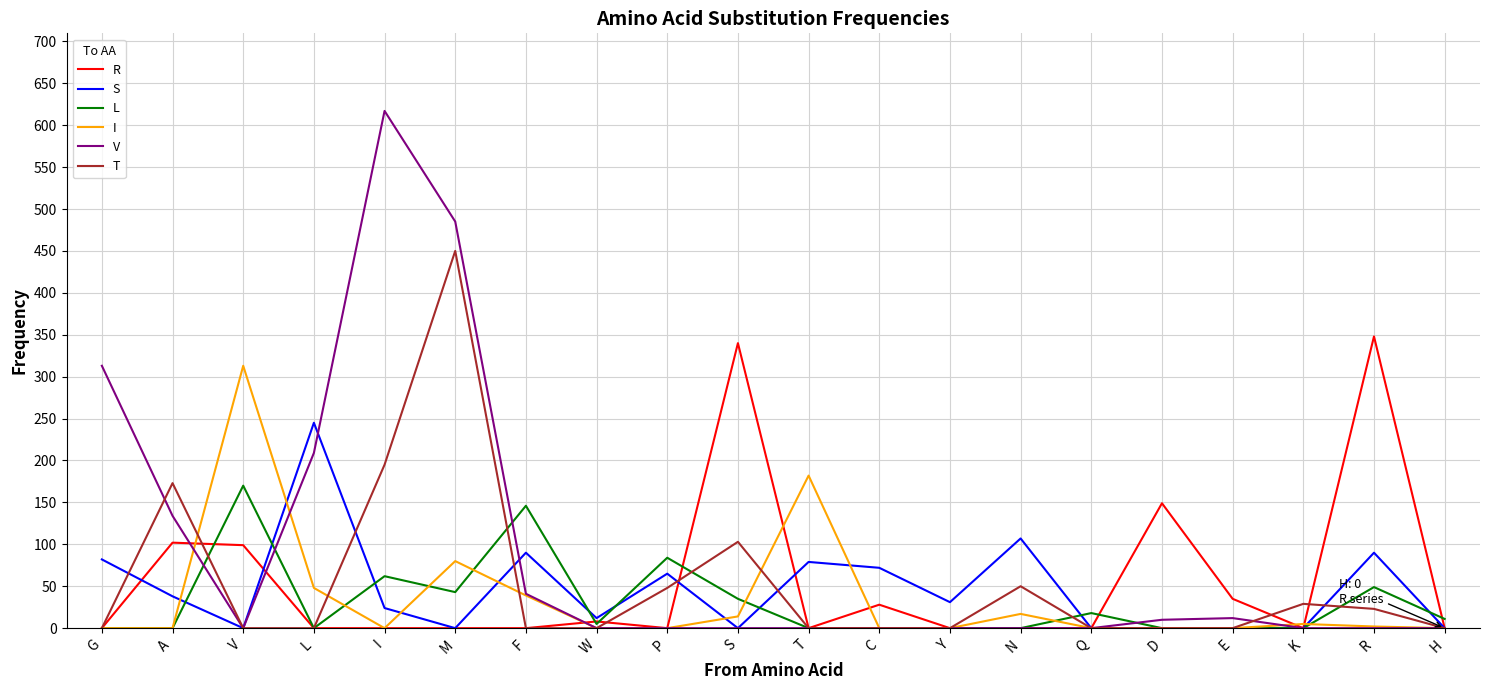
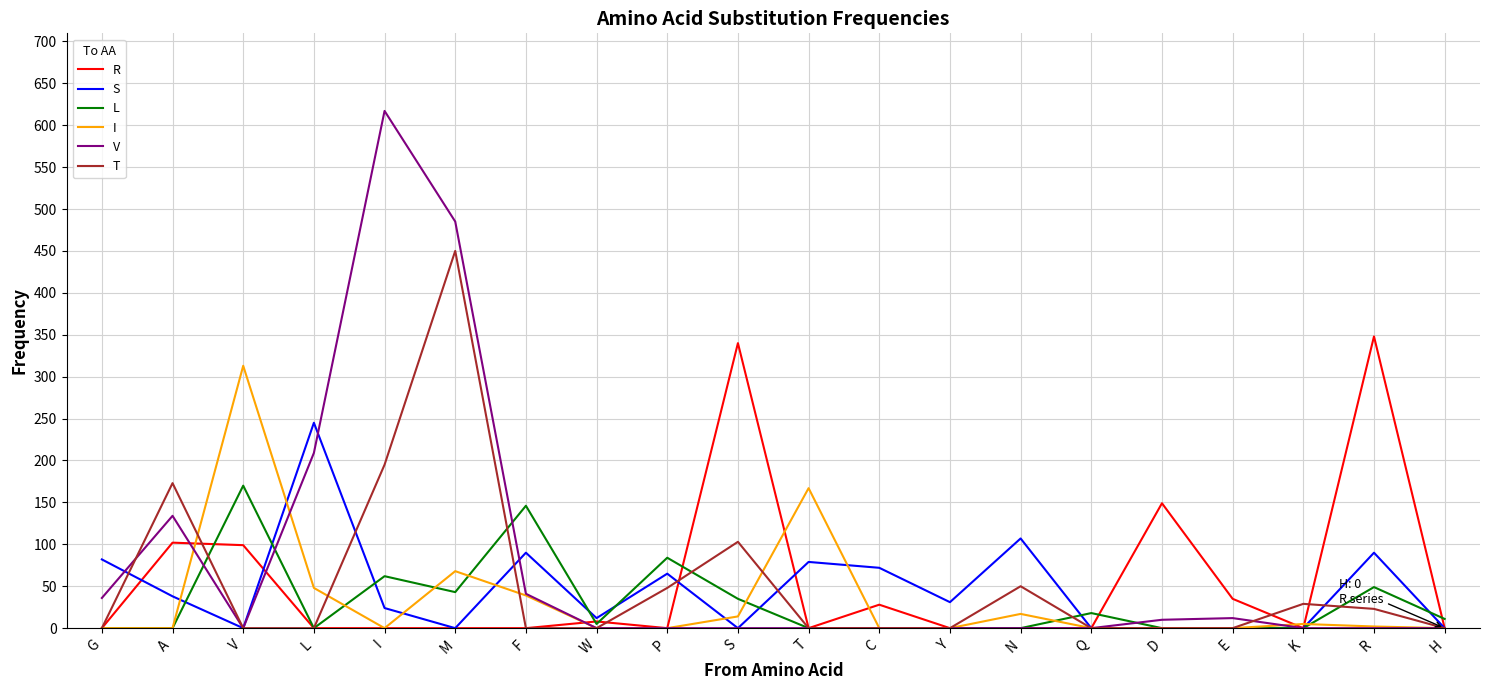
  {
    "R": {
      "A": 100,
      "V": 100,
      "S": 340,
      "C": 30,
      "D": 150,
      "E": 40,
      "R": 350
    },
    "S": {
      "G": 80,
      "A": 40,
      "L": 250,
      "I": 20,
      "F": 90,
      "W": 10,
      "P": 70,
      "T": 80,
      "C": 70,
      "Y": 30,
      "N": 110,
      "R": 90
    },
    "L": {
      "V": 170,
      "I": 60,
      "M": 40,
      "F": 150,
      "P": 80,
      "S": 40,
      "Q": 20,
      "H": 10
    },
    "I": {
      "V": 310,
      "L": 50,
-     "M": 80,
+     "M": 70,
      "S": 10,
-     "T": 180,
+     "T": 170,
      "N": 20,
      "K": 10
    },
    "V": {
-     "G": 310,
+     "G": 40,
      "A": 130,
      "L": 210,
      "I": 620,
      "M": 490,
      "D": 10,
      "E": 10
    },
    "T": {
      "A": 170,
      "I": 200,
      "M": 450,
      "P": 50,
      "S": 100,
      "N": 50,
      "K": 30
    }
  }
